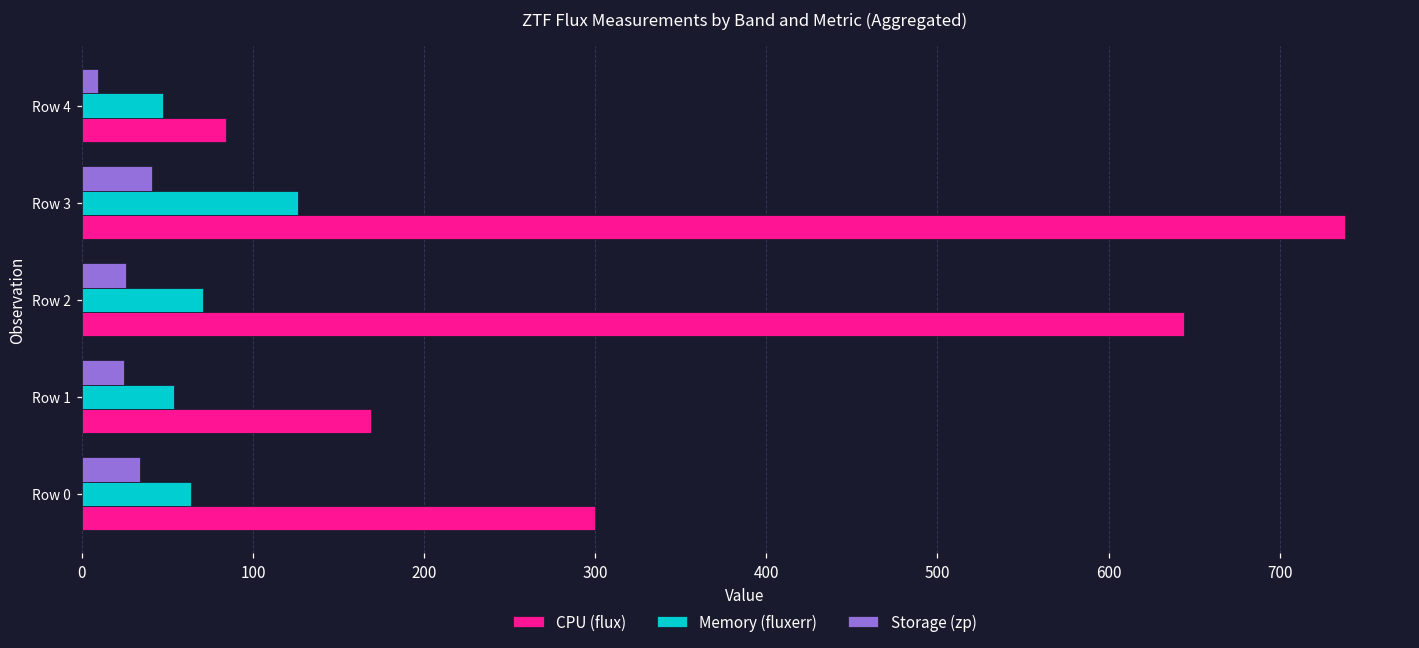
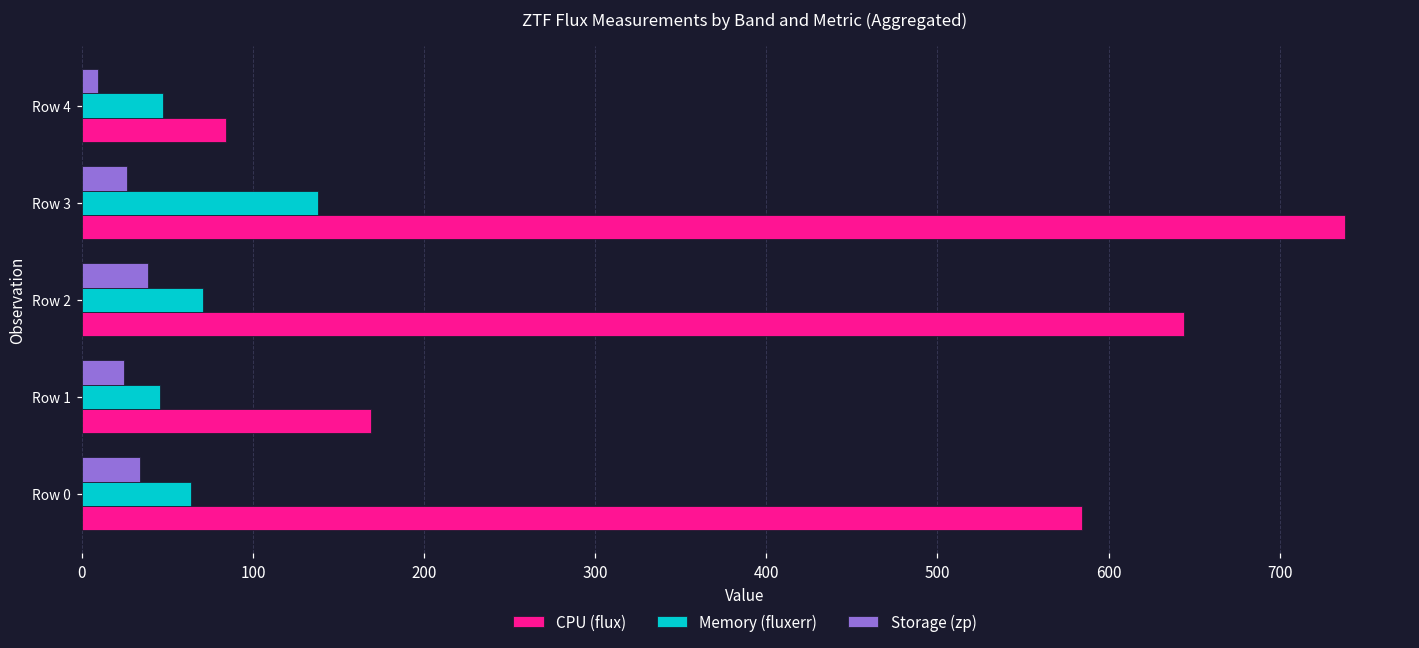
  {
    "CPU (flux)": {
      "Row 4": 84,
      "Row 3": 738,
      "Row 2": 644,
      "Row 1": 169,
-     "Row 0": 300
+     "Row 0": 585
    },
    "Memory (fluxerr)": {
      "Row 4": 47,
-     "Row 3": 126,
+     "Row 3": 138,
      "Row 2": 71,
-     "Row 1": 54,
+     "Row 1": 46,
      "Row 0": 64
    },
    "Storage (zp)": {
      "Row 4": 10,
-     "Row 3": 41,
-     "Row 2": 26,
+     "Row 3": 26,
+     "Row 2": 39,
      "Row 1": 25,
      "Row 0": 34
    }
  }
